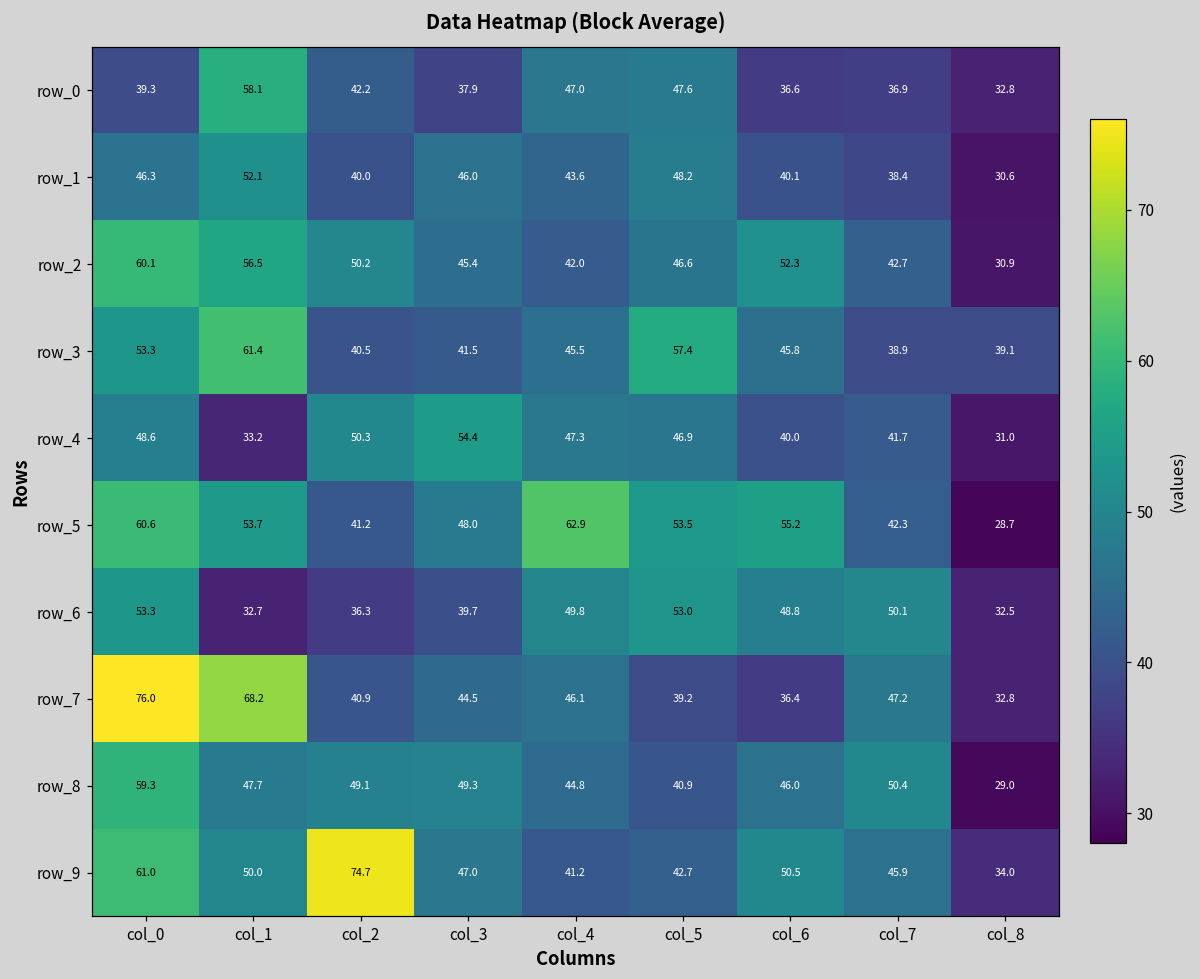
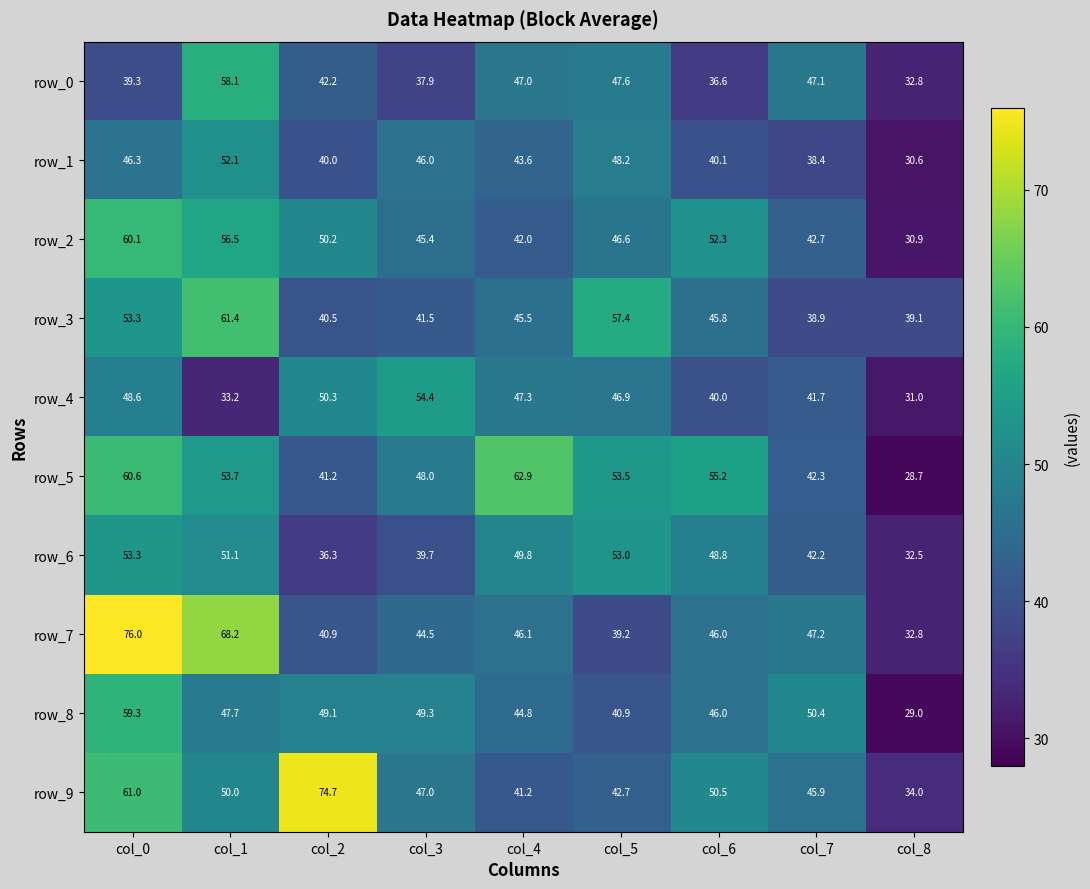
  {
    "row_0": {
      "col_0": 39.3,
      "col_1": 58.1,
      "col_2": 42.2,
      "col_3": 37.9,
      "col_4": 47.0,
      "col_5": 47.6,
      "col_6": 36.6,
-     "col_7": 36.9,
+     "col_7": 47.1,
      "col_8": 32.8
    },
    "row_1": {
      "col_0": 46.3,
      "col_1": 52.1,
      "col_2": 40.0,
      "col_3": 46.0,
      "col_4": 43.6,
      "col_5": 48.2,
      "col_6": 40.1,
      "col_7": 38.4,
      "col_8": 30.6
    },
    "row_2": {
      "col_0": 60.1,
      "col_1": 56.5,
      "col_2": 50.2,
      "col_3": 45.4,
      "col_4": 42.0,
      "col_5": 46.6,
      "col_6": 52.3,
      "col_7": 42.7,
      "col_8": 30.9
    },
    "row_3": {
      "col_0": 53.3,
      "col_1": 61.4,
      "col_2": 40.5,
      "col_3": 41.5,
      "col_4": 45.5,
      "col_5": 57.4,
      "col_6": 45.8,
      "col_7": 38.9,
      "col_8": 39.1
    },
    "row_4": {
      "col_0": 48.6,
      "col_1": 33.2,
      "col_2": 50.3,
      "col_3": 54.4,
      "col_4": 47.3,
      "col_5": 46.9,
      "col_6": 40.0,
      "col_7": 41.7,
      "col_8": 31.0
    },
    "row_5": {
      "col_0": 60.6,
      "col_1": 53.7,
      "col_2": 41.2,
      "col_3": 48.0,
      "col_4": 62.9,
      "col_5": 53.5,
      "col_6": 55.2,
      "col_7": 42.3,
      "col_8": 28.7
    },
    "row_6": {
      "col_0": 53.3,
-     "col_1": 32.7,
+     "col_1": 51.1,
      "col_2": 36.3,
      "col_3": 39.7,
      "col_4": 49.8,
      "col_5": 53.0,
      "col_6": 48.8,
-     "col_7": 50.1,
+     "col_7": 42.2,
      "col_8": 32.5
    },
    "row_7": {
      "col_0": 76.0,
      "col_1": 68.2,
      "col_2": 40.9,
      "col_3": 44.5,
      "col_4": 46.1,
      "col_5": 39.2,
-     "col_6": 36.4,
+     "col_6": 46.0,
      "col_7": 47.2,
      "col_8": 32.8
    },
    "row_8": {
      "col_0": 59.3,
      "col_1": 47.7,
      "col_2": 49.1,
      "col_3": 49.3,
      "col_4": 44.8,
      "col_5": 40.9,
      "col_6": 46.0,
      "col_7": 50.4,
      "col_8": 29.0
    },
    "row_9": {
      "col_0": 61.0,
      "col_1": 50.0,
      "col_2": 74.7,
      "col_3": 47.0,
      "col_4": 41.2,
      "col_5": 42.7,
      "col_6": 50.5,
      "col_7": 45.9,
      "col_8": 34.0
    }
  }
